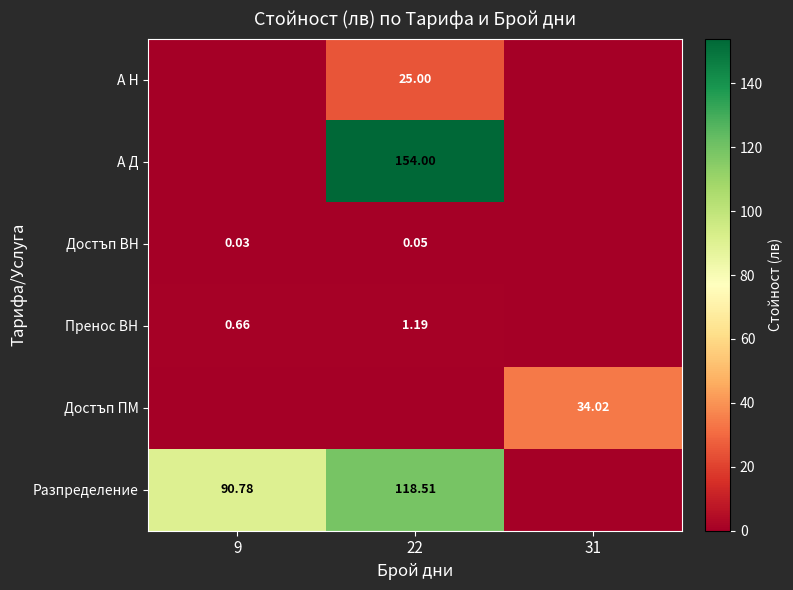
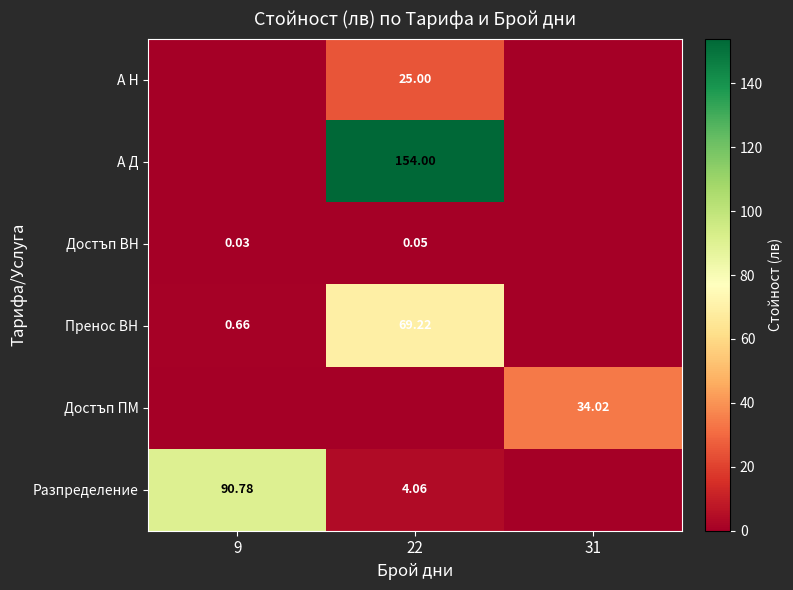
  {
    "А Н": {
      "22": 25.00
    },
    "А Д": {
      "22": 154.00
    },
    "Достъп ВН": {
      "9": 0.03,
      "22": 0.05
    },
    "Пренос ВН": {
      "9": 0.66,
-     "22": 1.19
+     "22": 69.22
    },
    "Достъп ПМ": {
      "31": 34.02
    },
    "Разпределение": {
      "9": 90.78,
-     "22": 118.51
+     "22": 4.06
    }
  }
